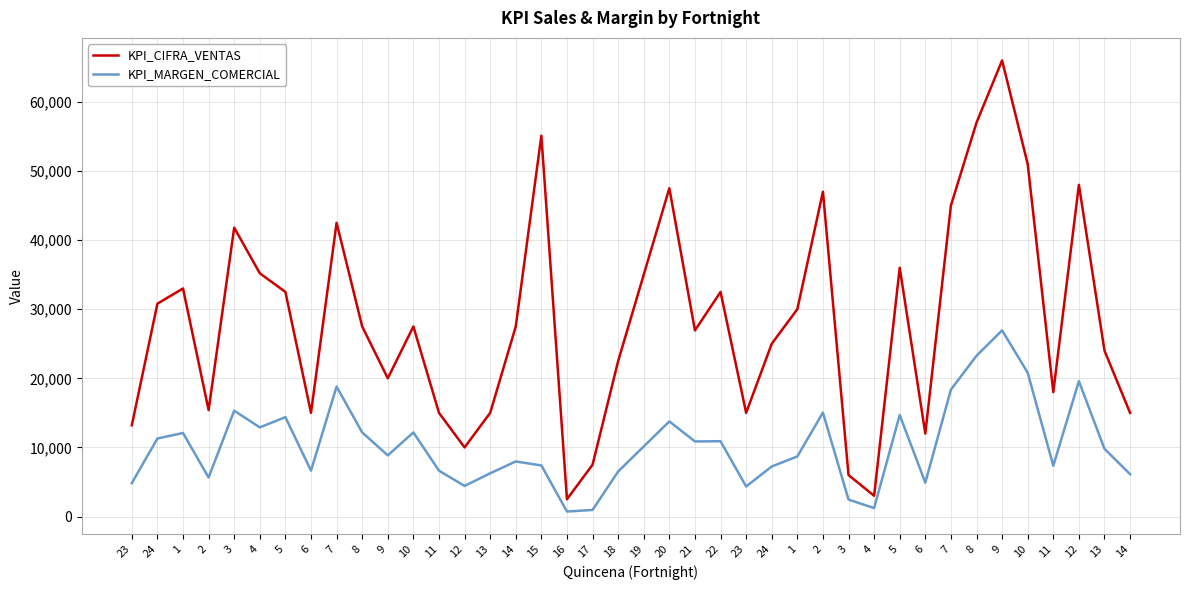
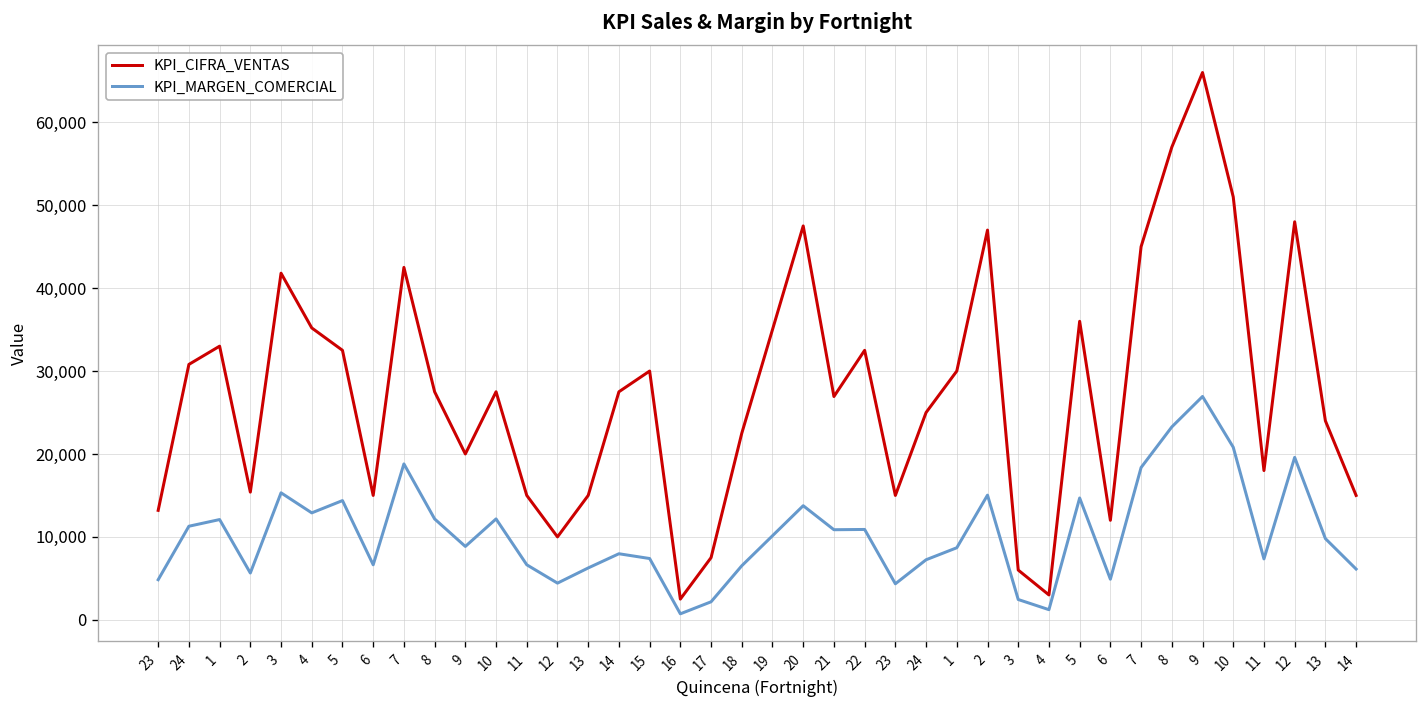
  {
    "KPI_CIFRA_VENTAS": {
-     "15": "55,000",
+     "15": "30,000",
      "16": "3,000",
      "17": "8,000",
      "18": "23,000",
      "19": "35,000",
      "20": "48,000",
      "21": "27,000",
      "22": "33,000"
    },
    "KPI_MARGEN_COMERCIAL": {
      "15": "7,000",
      "16": "1,000",
-     "17": "1,000",
+     "17": "2,000",
      "18": "7,000",
      "19": "10,000",
      "20": "14,000",
      "21": "11,000",
      "22": "11,000"
    }
  }
